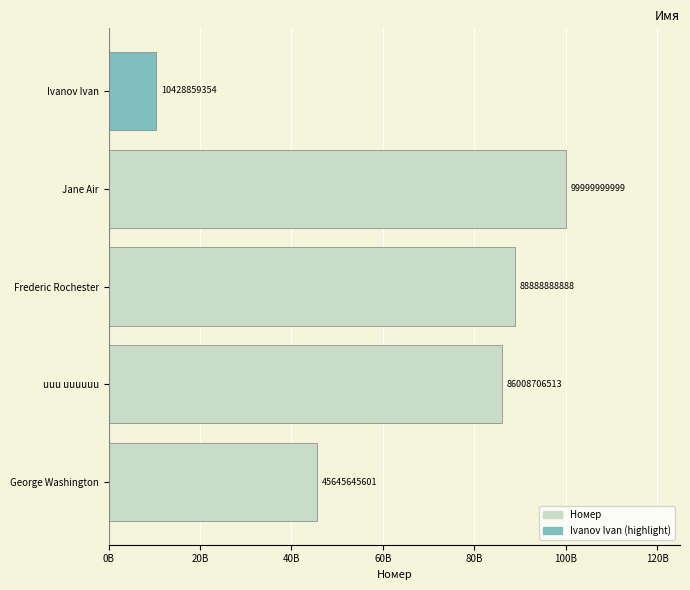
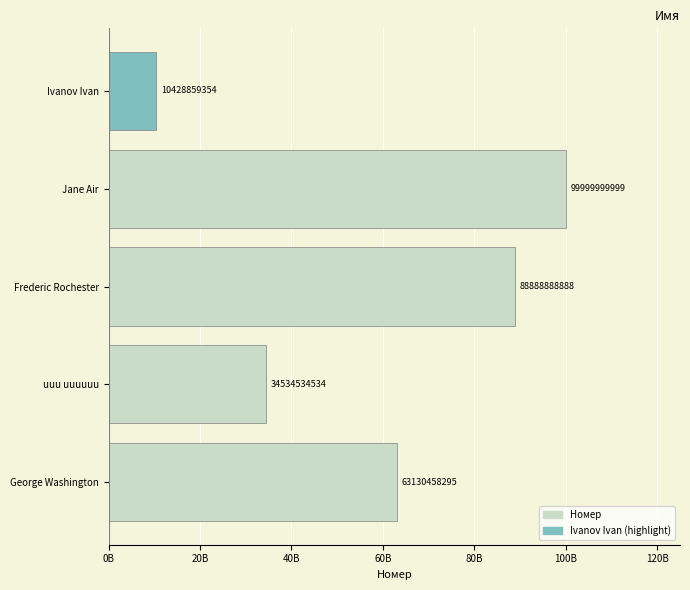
  {
    "Ivanov Ivan": 10428859354,
    "Jane Air": 99999999999,
    "Frederic Rochester": 88888888888,
-   "uuu uuuuuu": 86008706513,
-   "George Washington": 45645645601
+   "uuu uuuuuu": 34534534534,
+   "George Washington": 63130458295
  }
